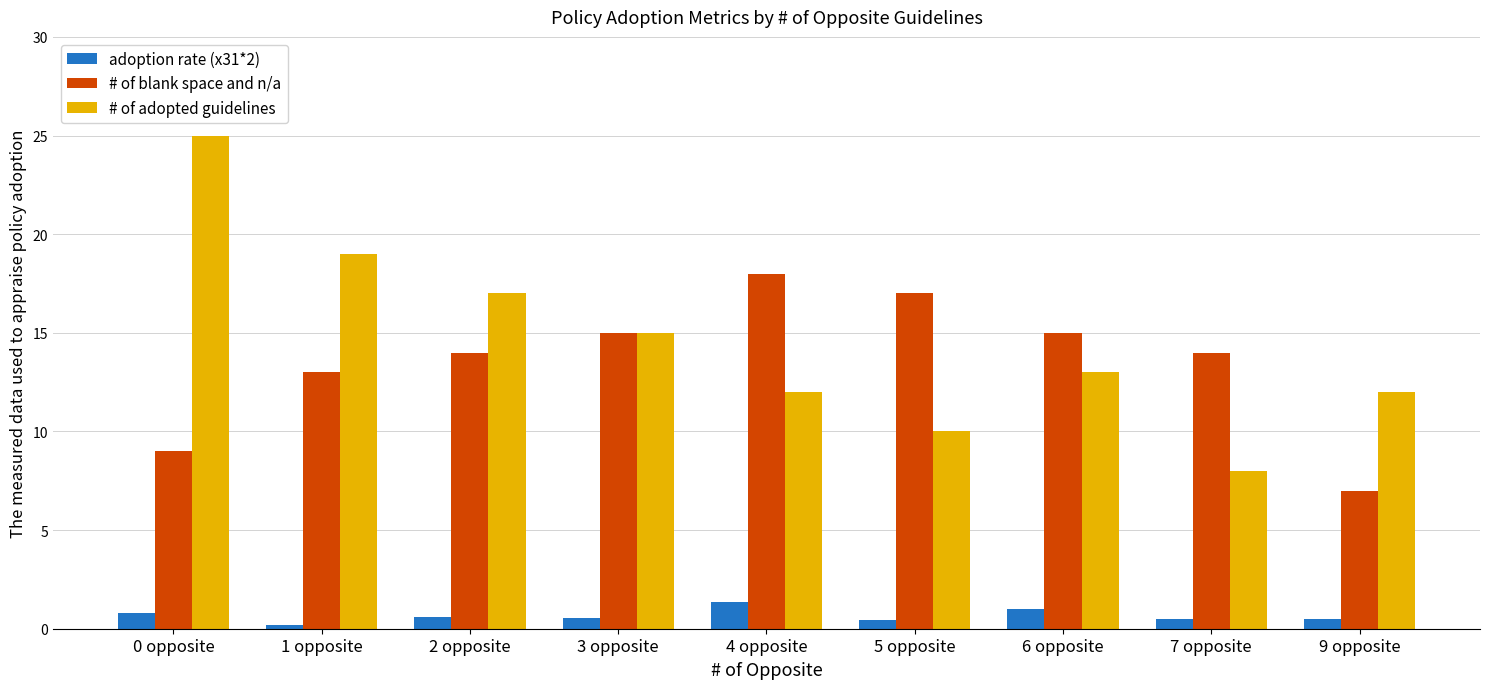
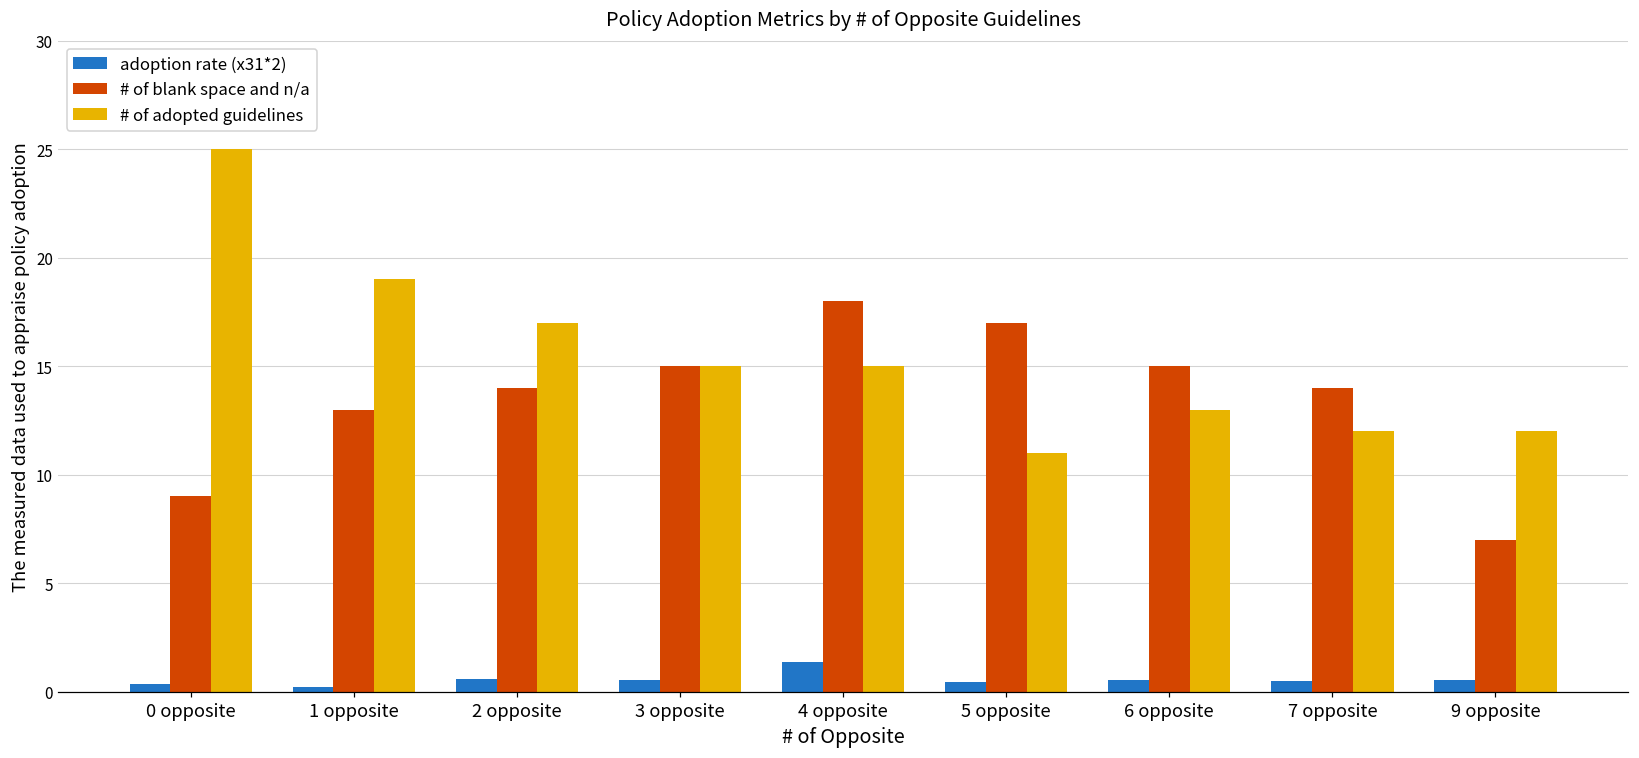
  {
    "adoption rate (x31*2)": {
-     "0 opposite": 0.8,
+     "0 opposite": 0.3,
      "1 opposite": 0.2,
      "2 opposite": 0.6,
      "3 opposite": 0.5,
      "4 opposite": 1.3,
      "5 opposite": 0.4,
-     "6 opposite": 1.0,
+     "6 opposite": 0.5,
      "7 opposite": 0.5,
      "9 opposite": 0.5
    },
    "# of blank space and n/a": {
      "0 opposite": 9.0,
      "1 opposite": 13.0,
      "2 opposite": 14.0,
      "3 opposite": 15.0,
      "4 opposite": 18.0,
      "5 opposite": 17.0,
      "6 opposite": 15.0,
      "7 opposite": 14.0,
      "9 opposite": 7.0
    },
    "# of adopted guidelines": {
      "0 opposite": 25,
      "1 opposite": 19,
      "2 opposite": 17,
      "3 opposite": 15,
-     "4 opposite": 12,
-     "5 opposite": 10,
+     "4 opposite": 15,
+     "5 opposite": 11,
      "6 opposite": 13,
-     "7 opposite": 8,
+     "7 opposite": 12,
      "9 opposite": 12
    }
  }
